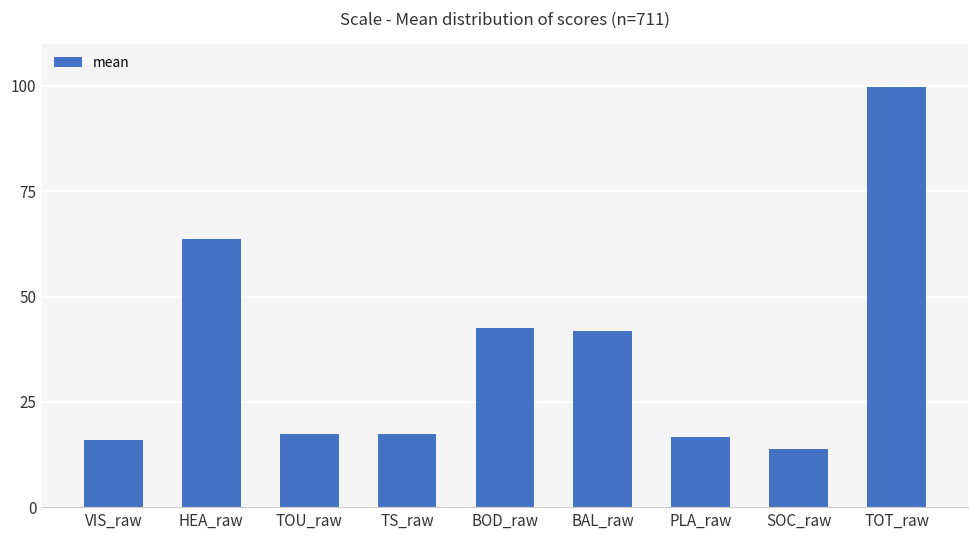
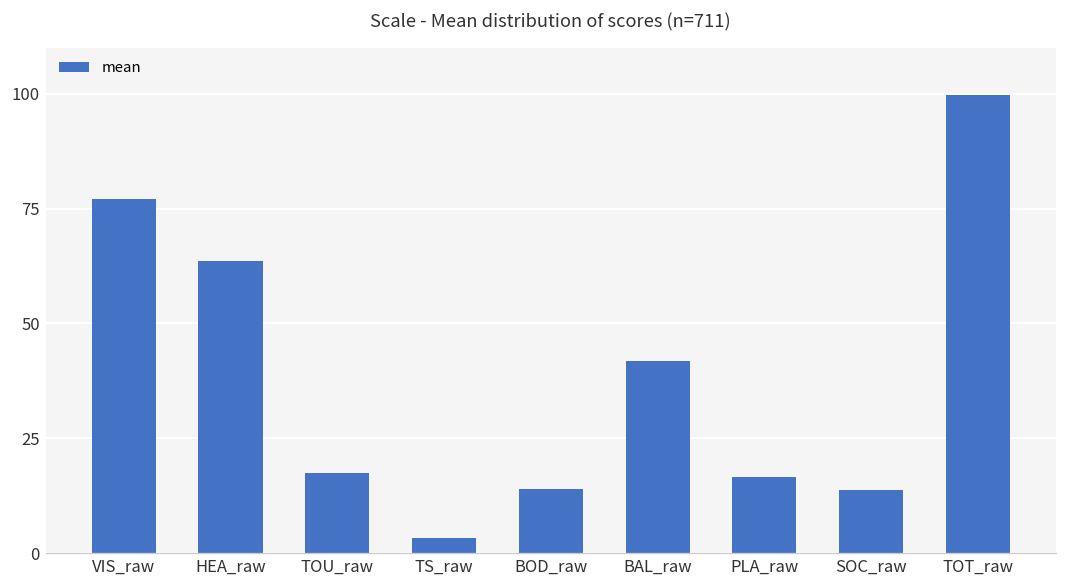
  {
-   "VIS_raw": 16,
+   "VIS_raw": 77,
    "HEA_raw": 64,
    "TOU_raw": 17,
-   "TS_raw": 17,
-   "BOD_raw": 42,
+   "TS_raw": 3,
+   "BOD_raw": 14,
    "BAL_raw": 42,
    "PLA_raw": 17,
    "SOC_raw": 14,
    "TOT_raw": 100
  }
